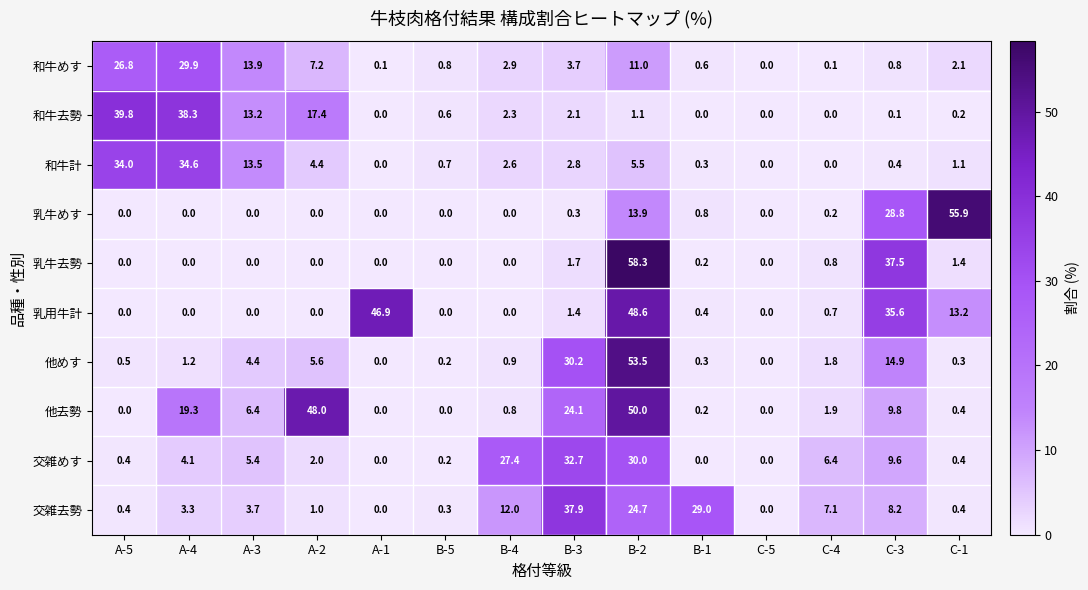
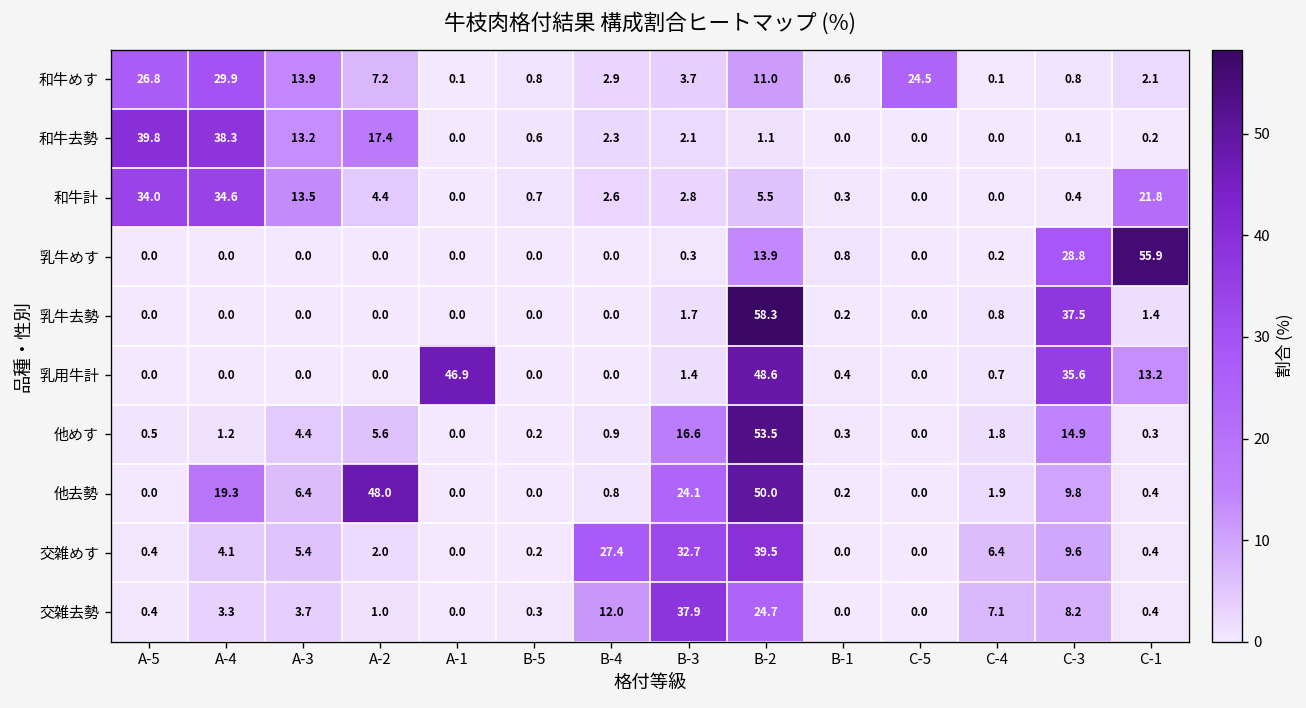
  {
    "和牛めす": {
      "A-5": 26.8,
      "A-4": 29.9,
      "A-3": 13.9,
      "A-2": 7.2,
      "A-1": 0.1,
      "B-5": 0.8,
      "B-4": 2.9,
      "B-3": 3.7,
      "B-2": 11.0,
      "B-1": 0.6,
-     "C-5": 0.0,
+     "C-5": 24.5,
      "C-4": 0.1,
      "C-3": 0.8,
      "C-1": 2.1
    },
    "和牛去勢": {
      "A-5": 39.8,
      "A-4": 38.3,
      "A-3": 13.2,
      "A-2": 17.4,
      "A-1": 0.0,
      "B-5": 0.6,
      "B-4": 2.3,
      "B-3": 2.1,
      "B-2": 1.1,
      "B-1": 0.0,
      "C-5": 0.0,
      "C-4": 0.0,
      "C-3": 0.1,
      "C-1": 0.2
    },
    "和牛計": {
      "A-5": 34.0,
      "A-4": 34.6,
      "A-3": 13.5,
      "A-2": 4.4,
      "A-1": 0.0,
      "B-5": 0.7,
      "B-4": 2.6,
      "B-3": 2.8,
      "B-2": 5.5,
      "B-1": 0.3,
      "C-5": 0.0,
      "C-4": 0.0,
      "C-3": 0.4,
-     "C-1": 1.1
+     "C-1": 21.8
    },
    "乳牛めす": {
      "A-5": 0.0,
      "A-4": 0.0,
      "A-3": 0.0,
      "A-2": 0.0,
      "A-1": 0.0,
      "B-5": 0.0,
      "B-4": 0.0,
      "B-3": 0.3,
      "B-2": 13.9,
      "B-1": 0.8,
      "C-5": 0.0,
      "C-4": 0.2,
      "C-3": 28.8,
      "C-1": 55.9
    },
    "乳牛去勢": {
      "A-5": 0.0,
      "A-4": 0.0,
      "A-3": 0.0,
      "A-2": 0.0,
      "A-1": 0.0,
      "B-5": 0.0,
      "B-4": 0.0,
      "B-3": 1.7,
      "B-2": 58.3,
      "B-1": 0.2,
      "C-5": 0.0,
      "C-4": 0.8,
      "C-3": 37.5,
      "C-1": 1.4
    },
    "乳用牛計": {
      "A-5": 0.0,
      "A-4": 0.0,
      "A-3": 0.0,
      "A-2": 0.0,
      "A-1": 46.9,
      "B-5": 0.0,
      "B-4": 0.0,
      "B-3": 1.4,
      "B-2": 48.6,
      "B-1": 0.4,
      "C-5": 0.0,
      "C-4": 0.7,
      "C-3": 35.6,
      "C-1": 13.2
    },
    "他めす": {
      "A-5": 0.5,
      "A-4": 1.2,
      "A-3": 4.4,
      "A-2": 5.6,
      "A-1": 0.0,
      "B-5": 0.2,
      "B-4": 0.9,
-     "B-3": 30.2,
+     "B-3": 16.6,
      "B-2": 53.5,
      "B-1": 0.3,
      "C-5": 0.0,
      "C-4": 1.8,
      "C-3": 14.9,
      "C-1": 0.3
    },
    "他去勢": {
      "A-5": 0.0,
      "A-4": 19.3,
      "A-3": 6.4,
      "A-2": 48.0,
      "A-1": 0.0,
      "B-5": 0.0,
      "B-4": 0.8,
      "B-3": 24.1,
      "B-2": 50.0,
      "B-1": 0.2,
      "C-5": 0.0,
      "C-4": 1.9,
      "C-3": 9.8,
      "C-1": 0.4
    },
    "交雑めす": {
      "A-5": 0.4,
      "A-4": 4.1,
      "A-3": 5.4,
      "A-2": 2.0,
      "A-1": 0.0,
      "B-5": 0.2,
      "B-4": 27.4,
      "B-3": 32.7,
-     "B-2": 30.0,
+     "B-2": 39.5,
      "B-1": 0.0,
      "C-5": 0.0,
      "C-4": 6.4,
      "C-3": 9.6,
      "C-1": 0.4
    },
    "交雑去勢": {
      "A-5": 0.4,
      "A-4": 3.3,
      "A-3": 3.7,
      "A-2": 1.0,
      "A-1": 0.0,
      "B-5": 0.3,
      "B-4": 12.0,
      "B-3": 37.9,
      "B-2": 24.7,
-     "B-1": 29.0,
+     "B-1": 0.0,
      "C-5": 0.0,
      "C-4": 7.1,
      "C-3": 8.2,
      "C-1": 0.4
    }
  }
